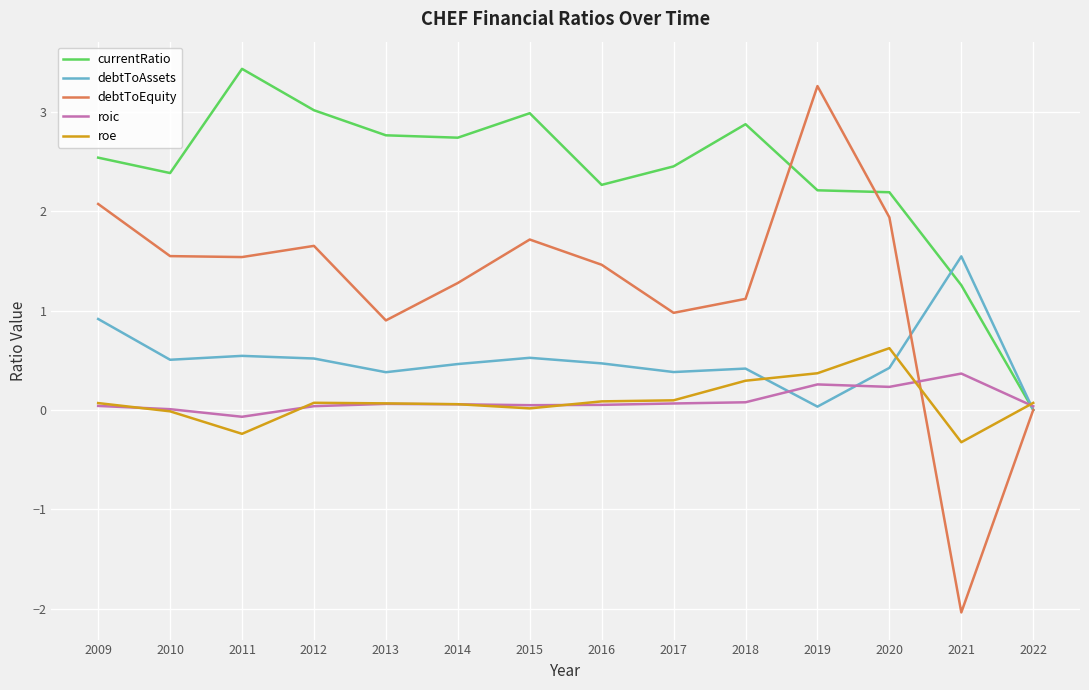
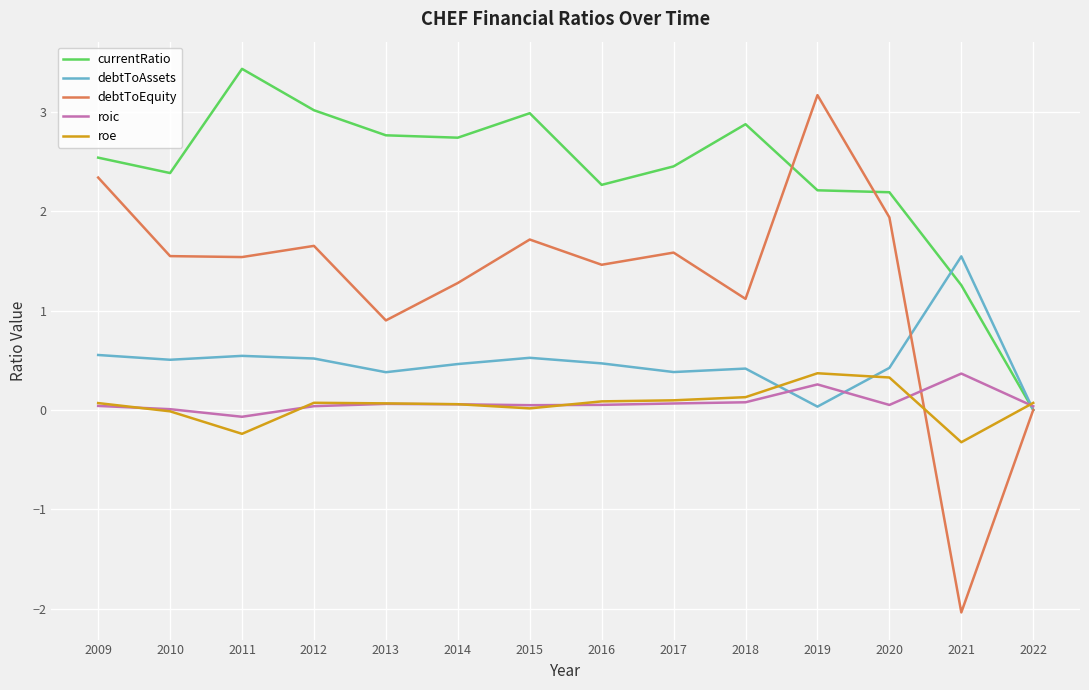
  {
    "currentRatio": {
      "2009": 2.5,
      "2010": 2.4,
      "2011": 3.4,
      "2012": 3.0,
      "2013": 2.8,
      "2014": 2.7,
      "2015": 3.0,
      "2016": 2.3,
      "2017": 2.5,
      "2018": 2.9,
      "2019": 2.2,
      "2020": 2.2,
      "2021": 1.3
    },
    "debtToAssets": {
-     "2009": 0.9,
+     "2009": 0.6,
      "2010": 0.5,
      "2011": 0.5,
      "2012": 0.5,
      "2013": 0.4,
      "2014": 0.5,
      "2015": 0.5,
      "2016": 0.5,
      "2017": 0.4,
      "2018": 0.4,
      "2019": 0.0,
      "2020": 0.4,
      "2021": 1.5
    },
    "debtToEquity": {
-     "2009": 2.1,
+     "2009": 2.3,
      "2010": 1.5,
      "2011": 1.5,
      "2012": 1.7,
      "2013": 0.9,
      "2014": 1.3,
      "2015": 1.7,
      "2016": 1.5,
-     "2017": 1.0,
+     "2017": 1.6,
      "2018": 1.1,
-     "2019": 3.3,
+     "2019": 3.2,
      "2020": 1.9,
      "2021": -2.0
    },
    "roic": {
      "2009": 0.0,
      "2011": -0.1,
      "2012": 0.0,
      "2015": 0.0,
      "2016": 0.1,
      "2017": 0.1,
      "2018": 0.1,
      "2019": 0.3,
-     "2020": 0.2,
+     "2020": 0.1,
      "2021": 0.4,
      "2022": 0.0
    },
    "roe": {
      "2009": 0.1,
      "2011": -0.2,
      "2012": 0.1,
      "2015": 0.0,
      "2016": 0.1,
      "2017": 0.1,
-     "2018": 0.3,
+     "2018": 0.1,
      "2019": 0.4,
-     "2020": 0.6,
+     "2020": 0.3,
      "2021": -0.3,
      "2022": 0.1
    }
  }
